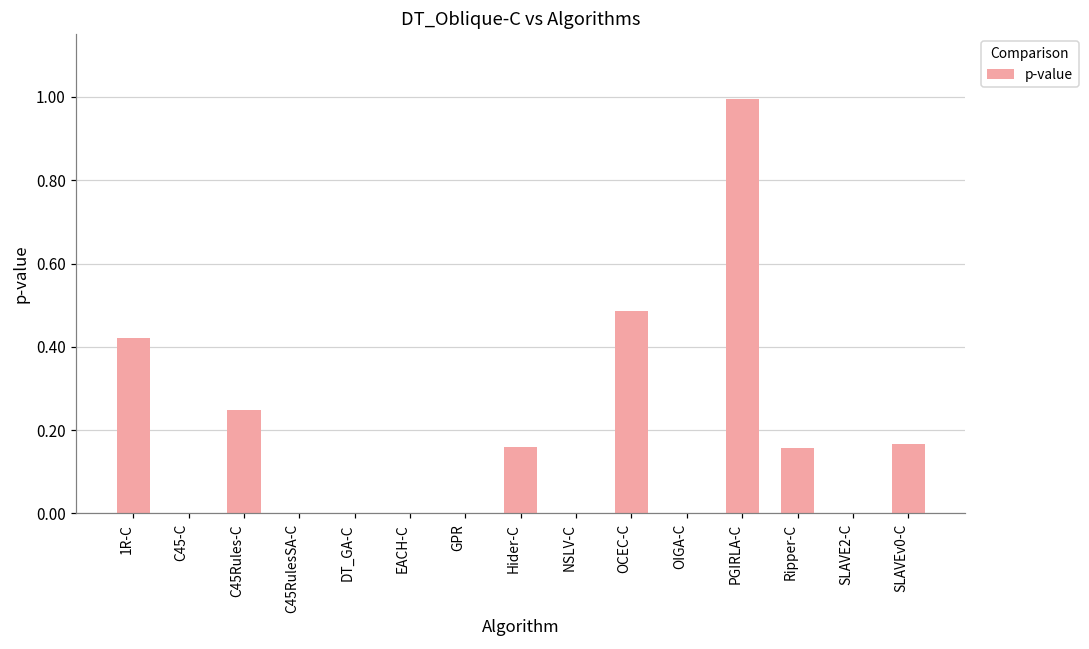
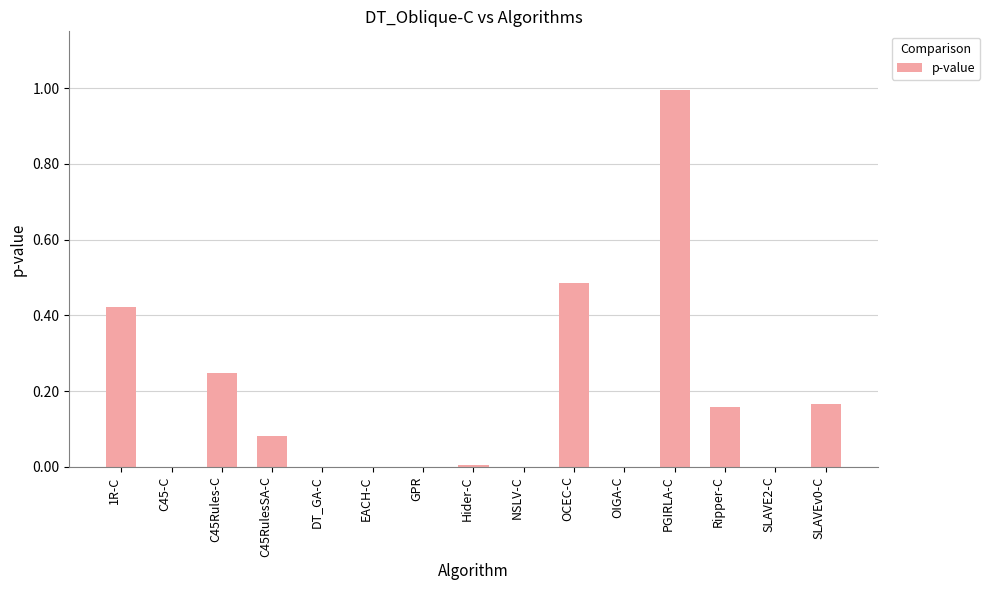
  {
    "1R-C": 0.42,
    "C45Rules-C": 0.25,
-   "C45RulesSA-C": 0.00,
-   "Hider-C": 0.16,
+   "C45RulesSA-C": 0.08,
+   "Hider-C": 0.01,
    "OCEC-C": 0.49,
    "PGIRLA-C": 0.99,
    "Ripper-C": 0.16,
    "SLAVEv0-C": 0.17
  }
